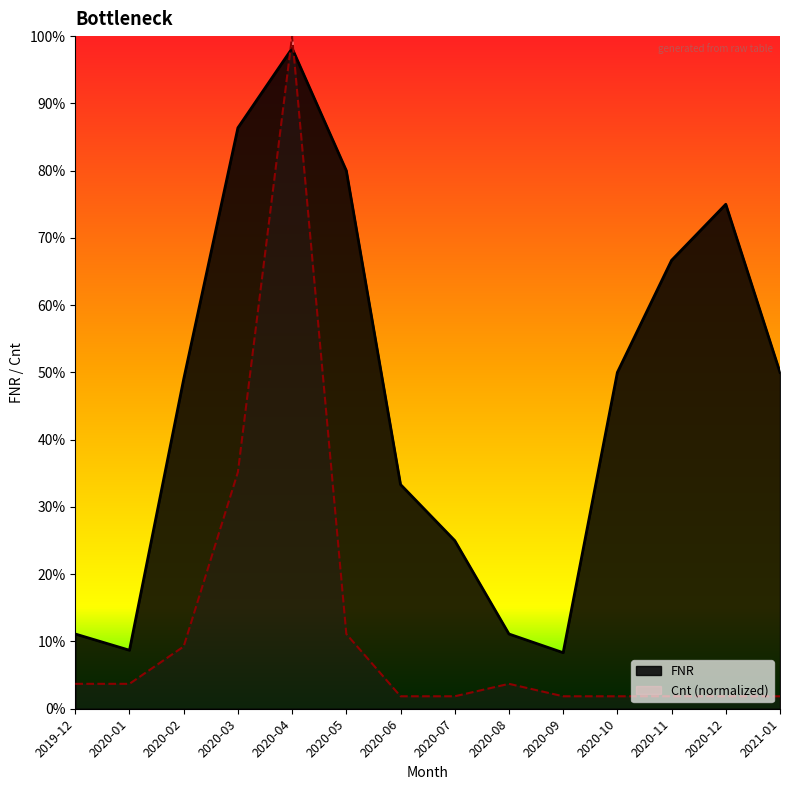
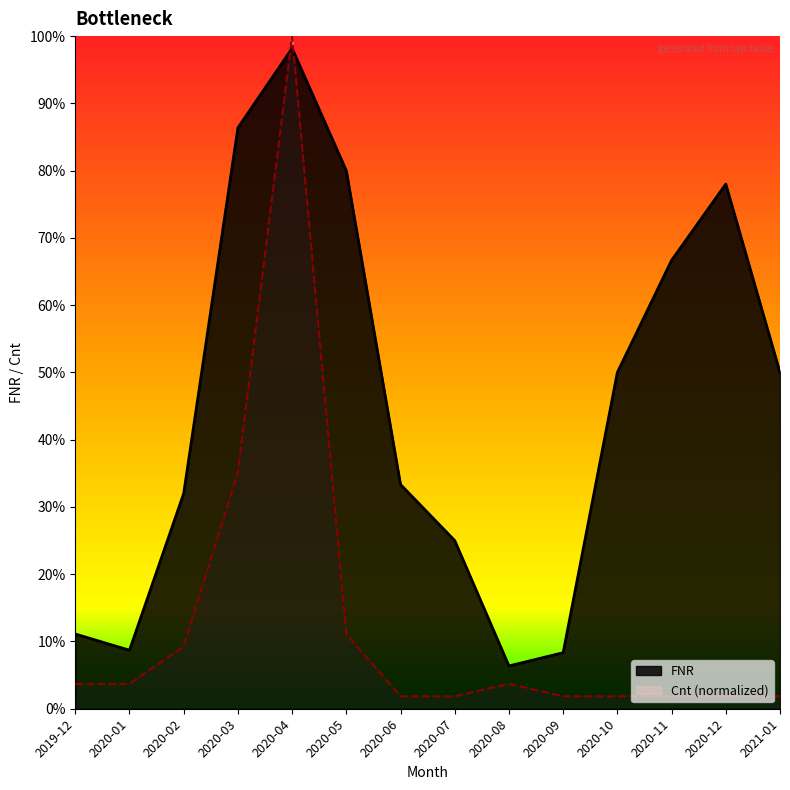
  {
    "FNR": {
      "2019-12": "11%",
      "2020-01": "9%",
-     "2020-02": "49%",
+     "2020-02": "32%",
      "2020-03": "86%",
      "2020-04": "98%",
      "2020-05": "80%",
      "2020-06": "33%",
      "2020-07": "25%",
-     "2020-08": "11%",
+     "2020-08": "6%",
      "2020-09": "8%",
      "2020-10": "50%",
      "2020-11": "67%",
-     "2020-12": "75%",
+     "2020-12": "78%",
      "2021-01": "50%"
    },
    "Cnt (normalized)": {
      "2019-12": "4%",
      "2020-01": "4%",
      "2020-02": "9%",
      "2020-03": "35%",
      "2020-04": "100%",
      "2020-05": "11%",
      "2020-06": "2%",
      "2020-07": "2%",
      "2020-08": "4%",
      "2020-09": "2%",
      "2020-10": "2%",
      "2021-01": "2%"
    }
  }
